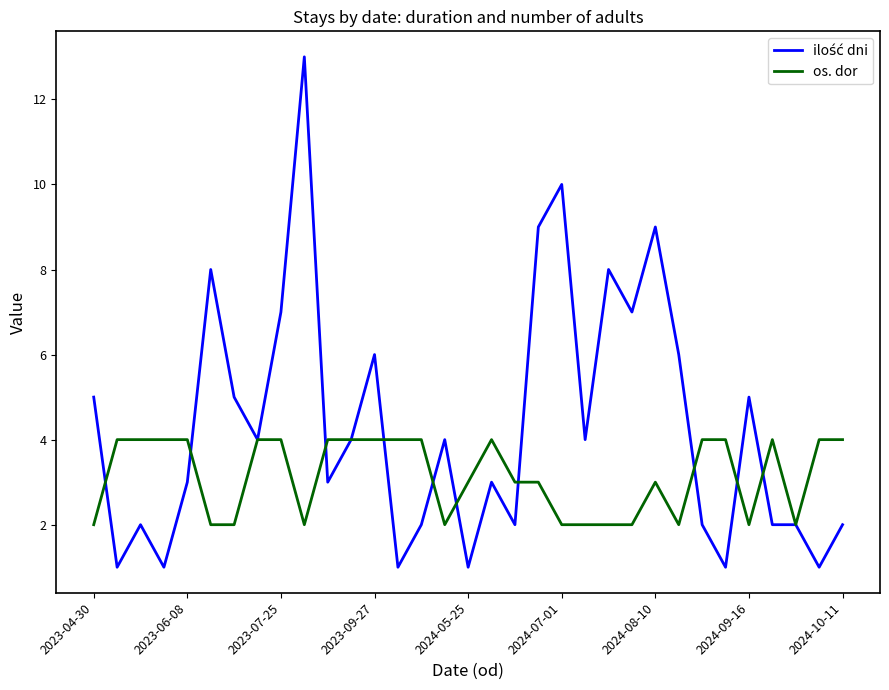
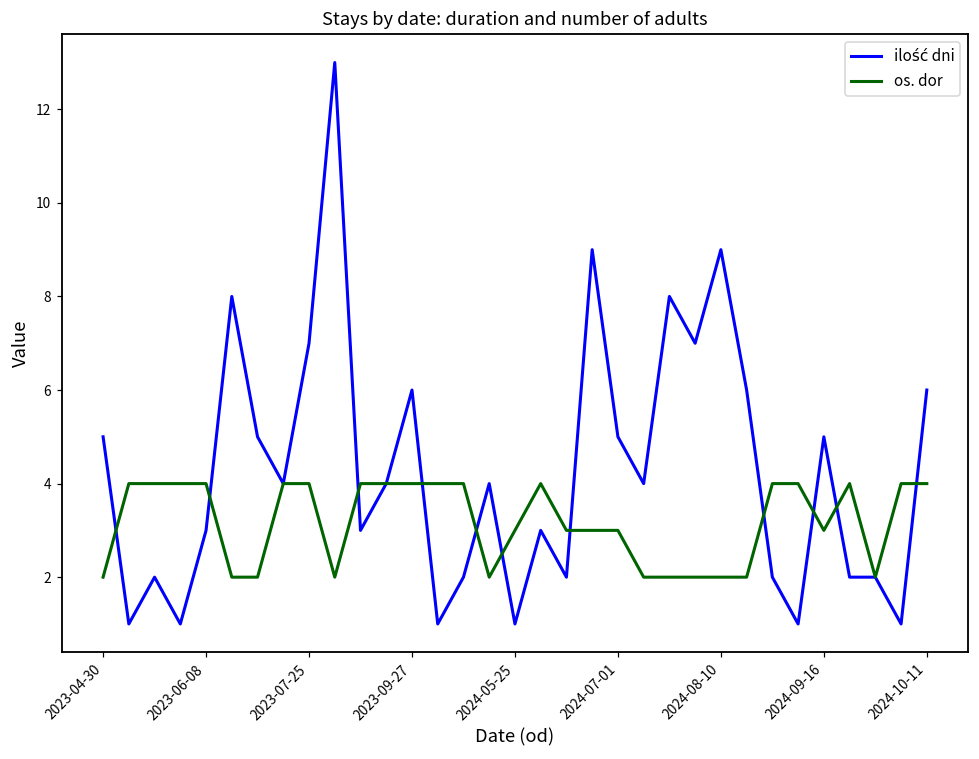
  {
    "ilość dni": {
      "2023-04-30": 5,
      "2023-06-08": 3,
      "2023-07-25": 7,
      "2023-09-27": 6,
      "2024-05-25": 1,
-     "2024-07-01": 10,
+     "2024-07-01": 5,
      "2024-08-10": 9,
      "2024-09-16": 5,
-     "2024-10-11": 2
+     "2024-10-11": 6
    },
    "os. dor": {
      "2023-04-30": 2,
      "2023-06-08": 4,
      "2023-07-25": 4,
      "2023-09-27": 4,
      "2024-05-25": 3,
-     "2024-07-01": 2,
-     "2024-08-10": 3,
-     "2024-09-16": 2,
+     "2024-07-01": 3,
+     "2024-08-10": 2,
+     "2024-09-16": 3,
      "2024-10-11": 4
    }
  }
